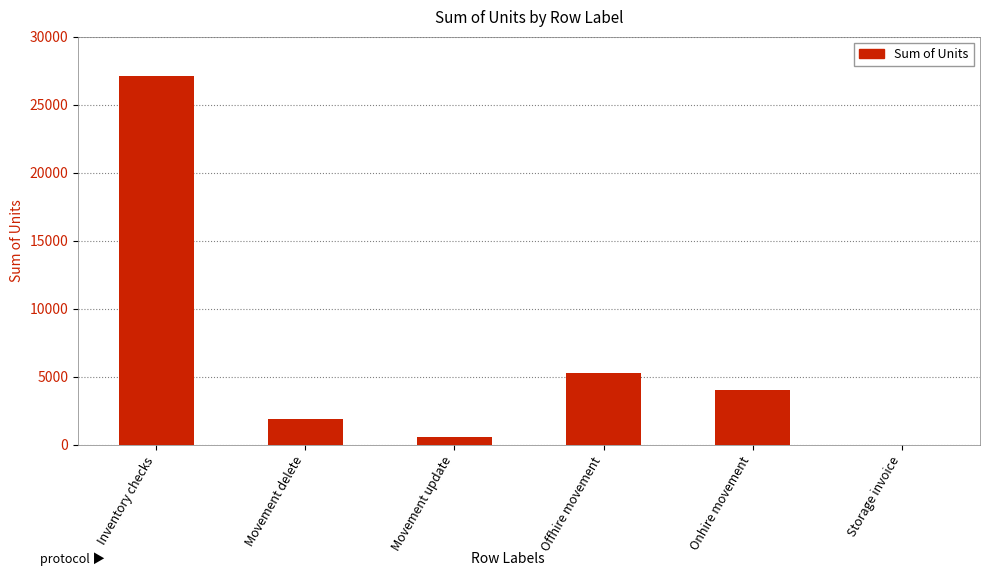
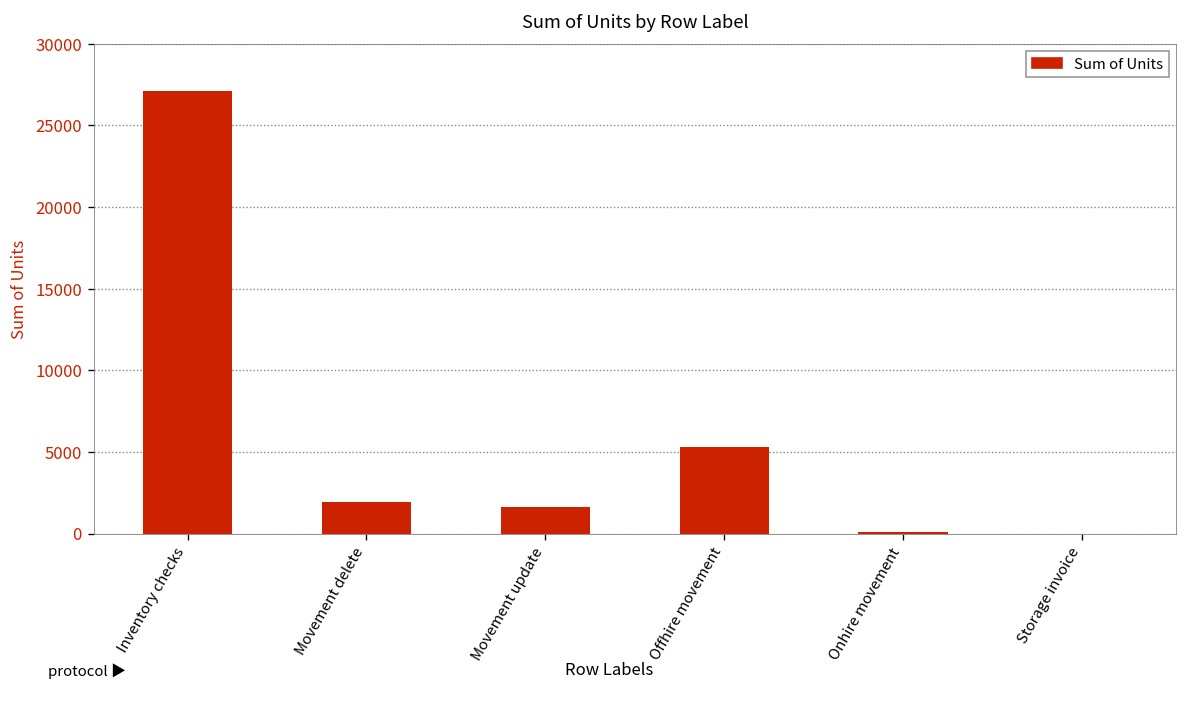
  {
    "Inventory checks": 27100,
    "Movement delete": 1900,
-   "Movement update": 600,
+   "Movement update": 1700,
    "Offhire movement": 5300,
-   "Onhire movement": 4100
+   "Onhire movement": 100
  }
